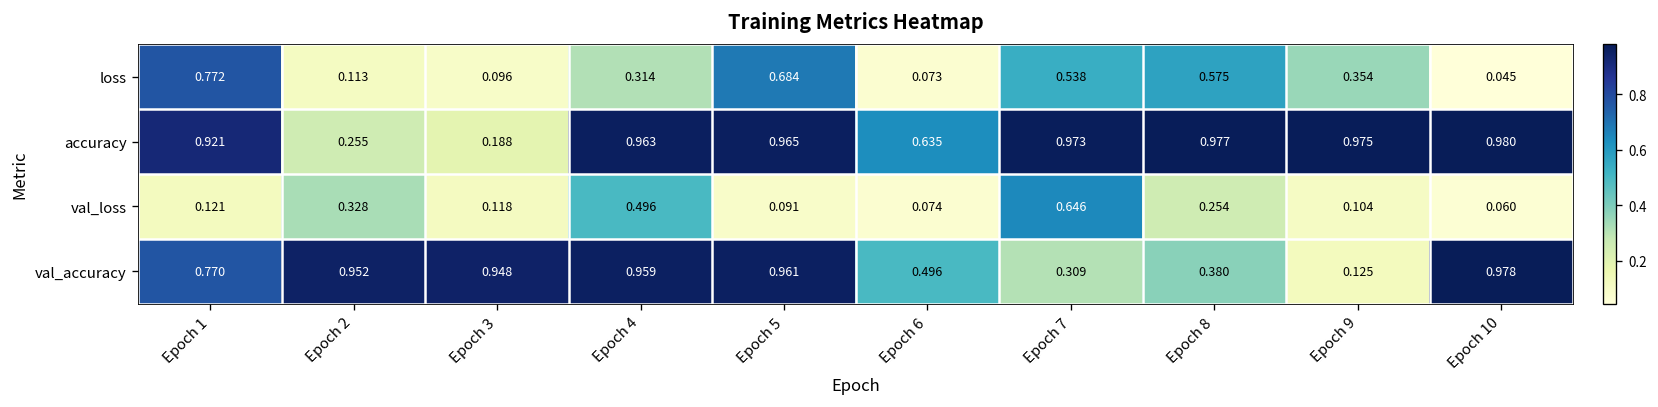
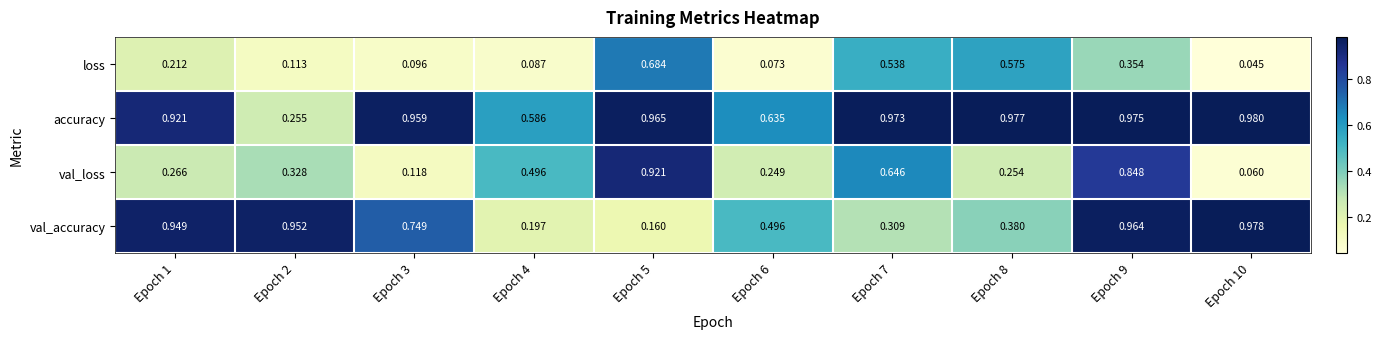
  {
    "loss": {
-     "Epoch 1": 0.772,
+     "Epoch 1": 0.212,
      "Epoch 2": 0.113,
      "Epoch 3": 0.096,
-     "Epoch 4": 0.314,
+     "Epoch 4": 0.087,
      "Epoch 5": 0.684,
      "Epoch 6": 0.073,
      "Epoch 7": 0.538,
      "Epoch 8": 0.575,
      "Epoch 9": 0.354,
      "Epoch 10": 0.045
    },
    "accuracy": {
      "Epoch 1": 0.921,
      "Epoch 2": 0.255,
-     "Epoch 3": 0.188,
-     "Epoch 4": 0.963,
+     "Epoch 3": 0.959,
+     "Epoch 4": 0.586,
      "Epoch 5": 0.965,
      "Epoch 6": 0.635,
      "Epoch 7": 0.973,
      "Epoch 8": 0.977,
      "Epoch 9": 0.975,
      "Epoch 10": 0.980
    },
    "val_loss": {
-     "Epoch 1": 0.121,
+     "Epoch 1": 0.266,
      "Epoch 2": 0.328,
      "Epoch 3": 0.118,
      "Epoch 4": 0.496,
-     "Epoch 5": 0.091,
-     "Epoch 6": 0.074,
+     "Epoch 5": 0.921,
+     "Epoch 6": 0.249,
      "Epoch 7": 0.646,
      "Epoch 8": 0.254,
-     "Epoch 9": 0.104,
+     "Epoch 9": 0.848,
      "Epoch 10": 0.060
    },
    "val_accuracy": {
-     "Epoch 1": 0.770,
+     "Epoch 1": 0.949,
      "Epoch 2": 0.952,
-     "Epoch 3": 0.948,
-     "Epoch 4": 0.959,
-     "Epoch 5": 0.961,
+     "Epoch 3": 0.749,
+     "Epoch 4": 0.197,
+     "Epoch 5": 0.160,
      "Epoch 6": 0.496,
      "Epoch 7": 0.309,
      "Epoch 8": 0.380,
-     "Epoch 9": 0.125,
+     "Epoch 9": 0.964,
      "Epoch 10": 0.978
    }
  }
